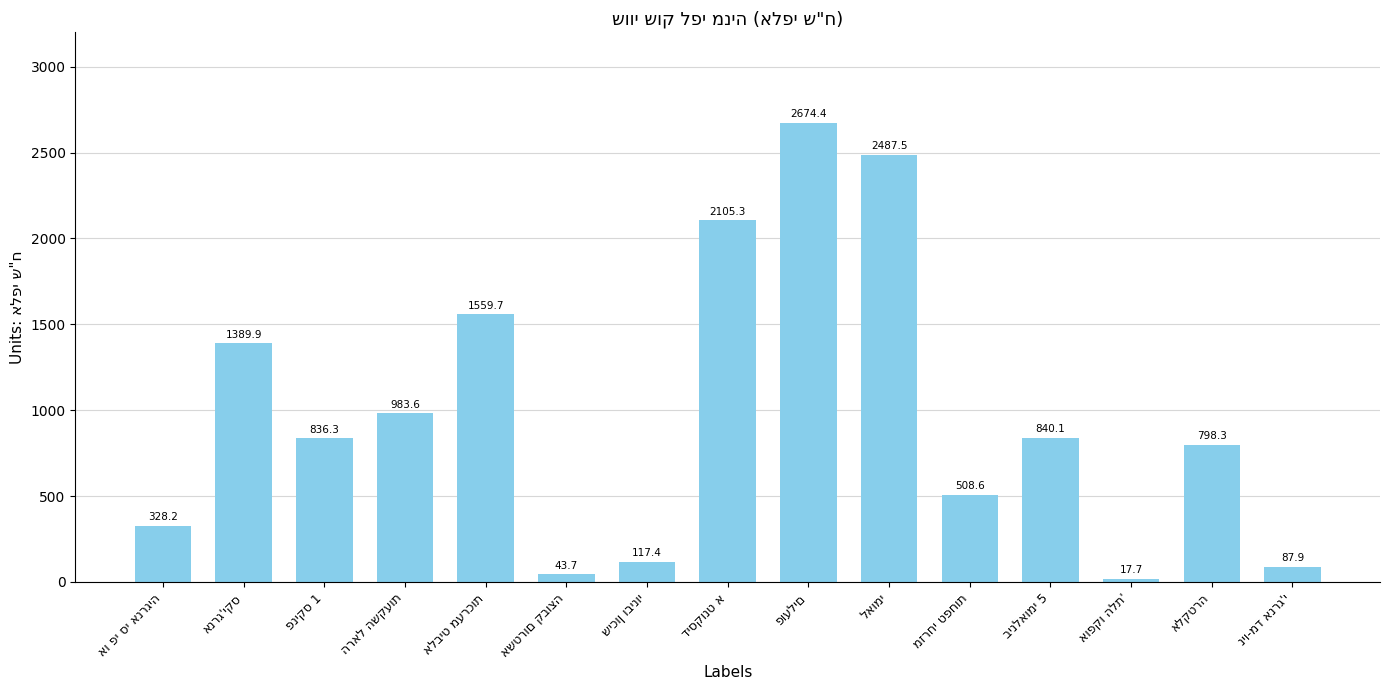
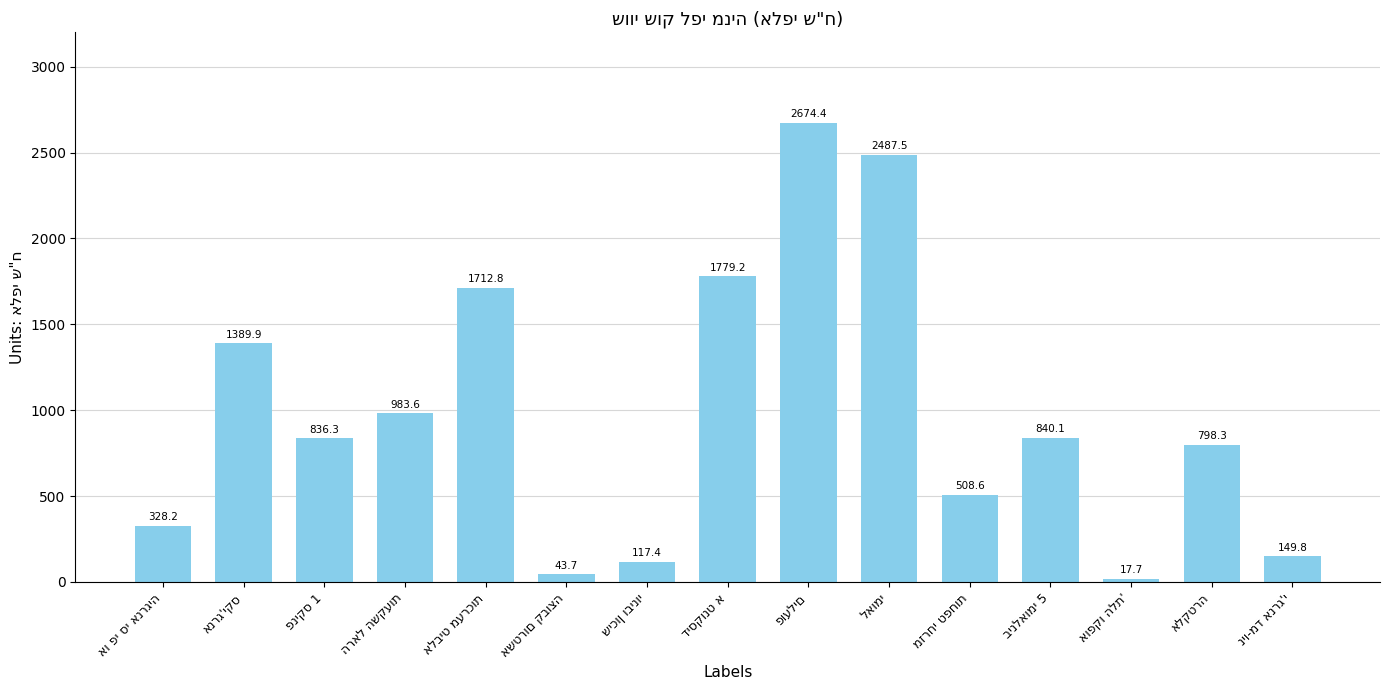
  {
    "או פי סי אנרגיה": 328.2,
    "אנרג'יקס": 1389.9,
    "פניקס 1": 836.3,
    "הראל השקעות": 983.6,
-   "אלביט מערכות": 1559.7,
+   "אלביט מערכות": 1712.8,
    "אשטרום קבוצה": 43.7,
    "שיכון ובינוי": 117.4,
-   "דיסקונט א": 2105.3,
+   "דיסקונט א": 1779.2,
    "פועלים": 2674.4,
    "לאומי": 2487.5,
    "מזרחי טפחות": 508.6,
    "בינלאומי 5": 840.1,
    "אופקו הלת'": 17.7,
    "אלקטרה": 798.3,
-   "ניו-מד אנרג'י": 87.9
+   "ניו-מד אנרג'י": 149.8
  }
